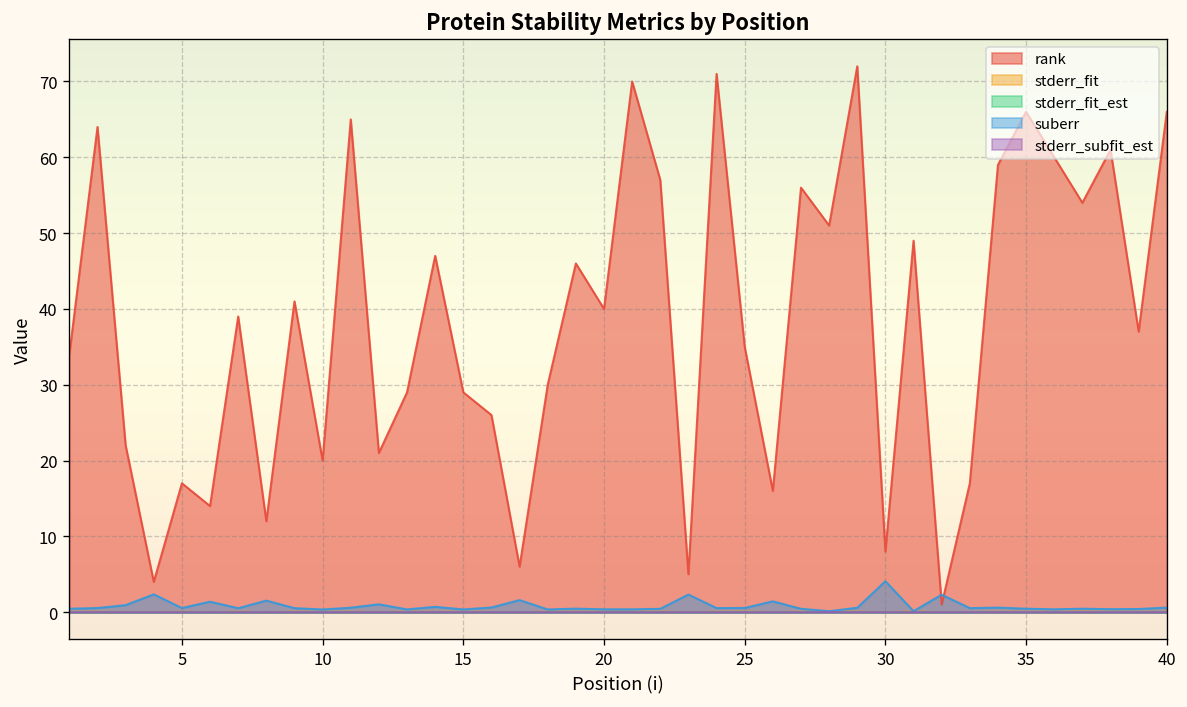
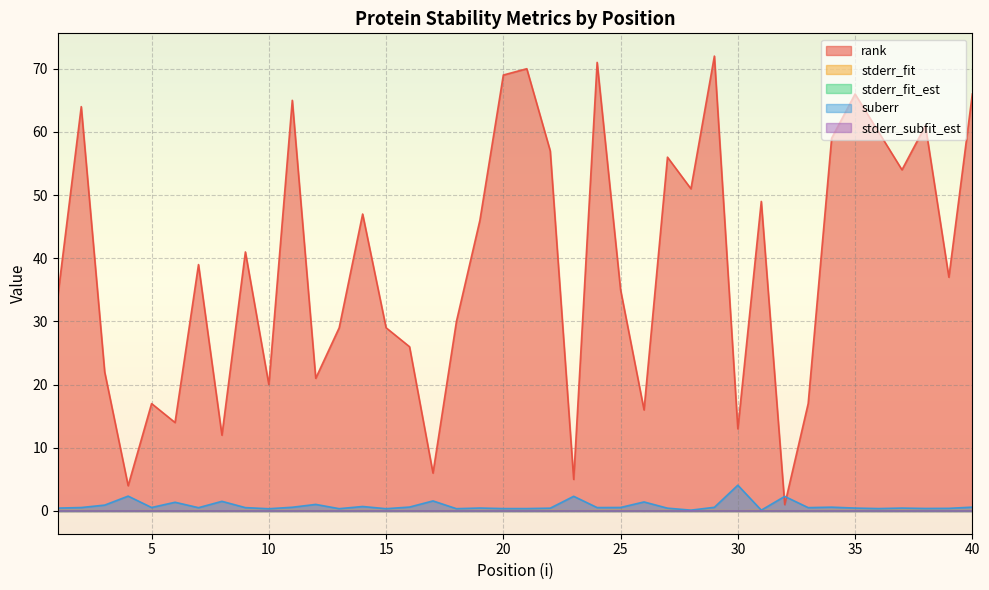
  {
    "rank": {
      "5": 17,
      "10": 20,
      "15": 29,
-     "20": 40,
+     "20": 69,
      "25": 35,
-     "30": 8,
+     "30": 13,
      "40": 66
    },
    "suberr": {
      "5": 1,
      "25": 1,
      "30": 4,
      "40": 1
    }
  }
